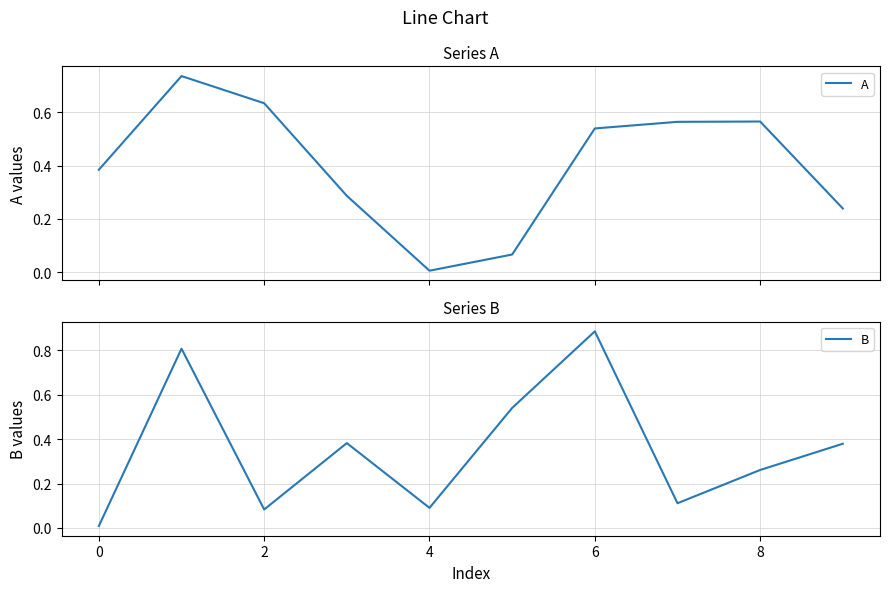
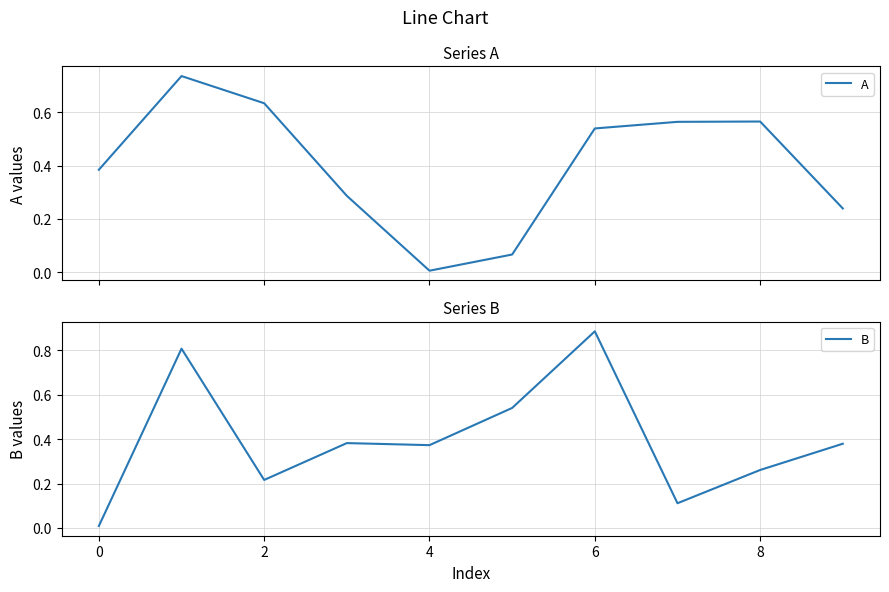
  {
    "Series B": {
      "0": 0.01,
-     "2": 0.08,
-     "4": 0.09,
+     "2": 0.22,
+     "4": 0.37,
      "6": 0.89,
      "8": 0.26
    }
  }
